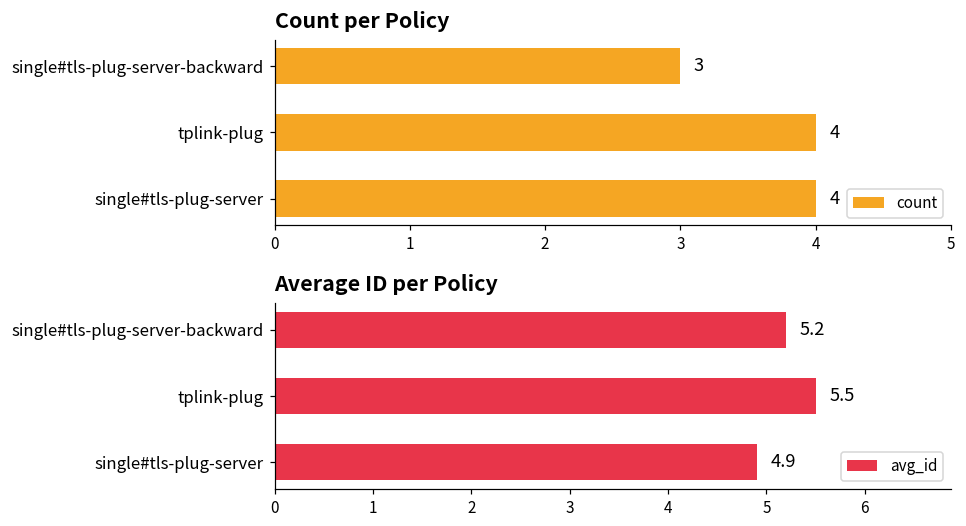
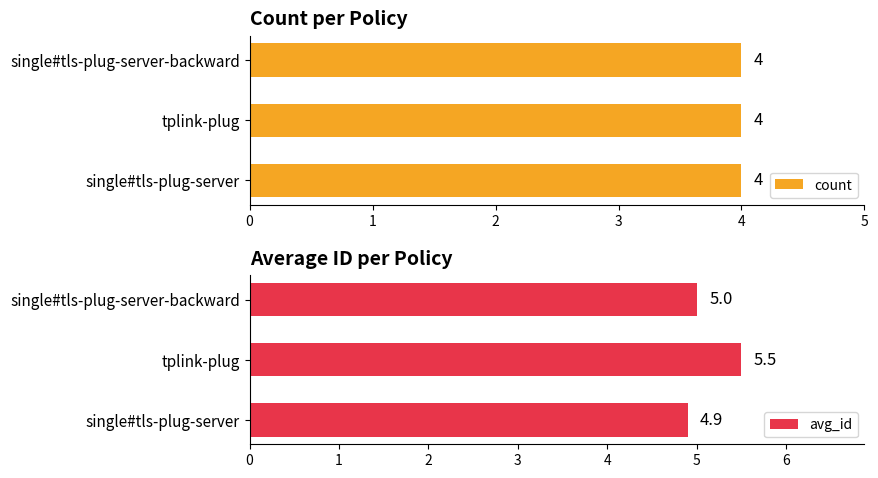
  {
    "Count per Policy": {
-     "single#tls-plug-server-backward": 3,
+     "single#tls-plug-server-backward": 4,
      "tplink-plug": 4,
      "single#tls-plug-server": 4
    },
    "Average ID per Policy": {
-     "single#tls-plug-server-backward": 5.2,
+     "single#tls-plug-server-backward": 5.0,
      "tplink-plug": 5.5,
      "single#tls-plug-server": 4.9
    }
  }
